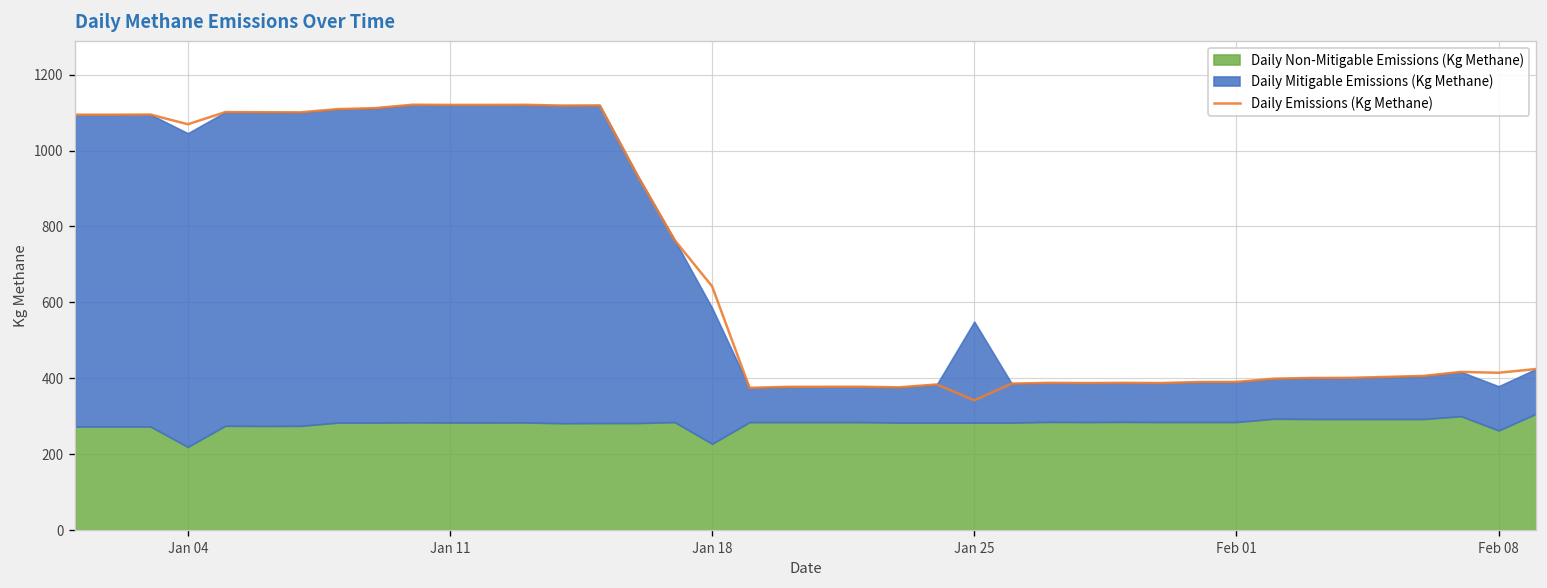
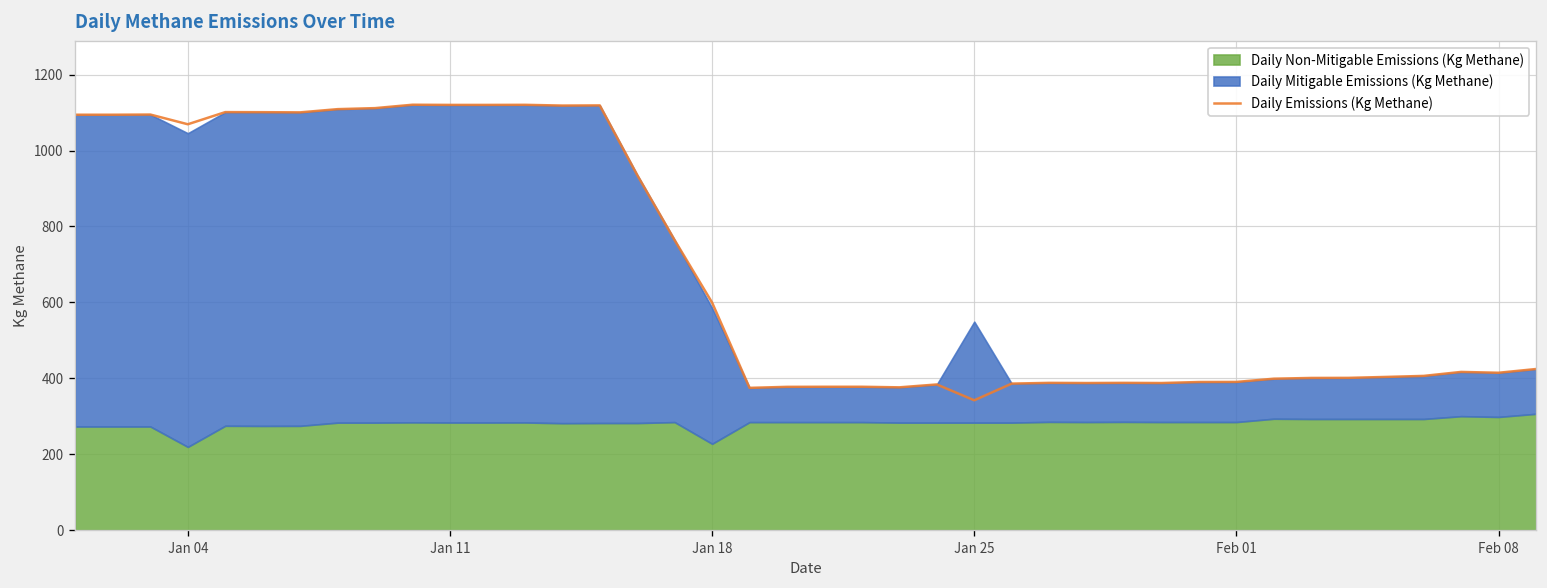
  {
    "Daily Emissions (Kg Methane)": {
      "Jan 04": 1070,
-     "Jan 18": 640,
+     "Jan 18": 600,
      "Jan 25": 340
    },
    "Daily Non-Mitigable Emissions (Kg Methane)": {
      "Jan 04": 220,
      "Jan 11": 280,
      "Jan 18": 230,
      "Jan 25": 280,
      "Feb 01": 280,
-     "Feb 08": 260
+     "Feb 08": 300
    },
    "Daily Mitigable Emissions (Kg Methane)": {
      "Jan 04": 830,
      "Jan 18": 360,
      "Jan 25": 270
    }
  }
